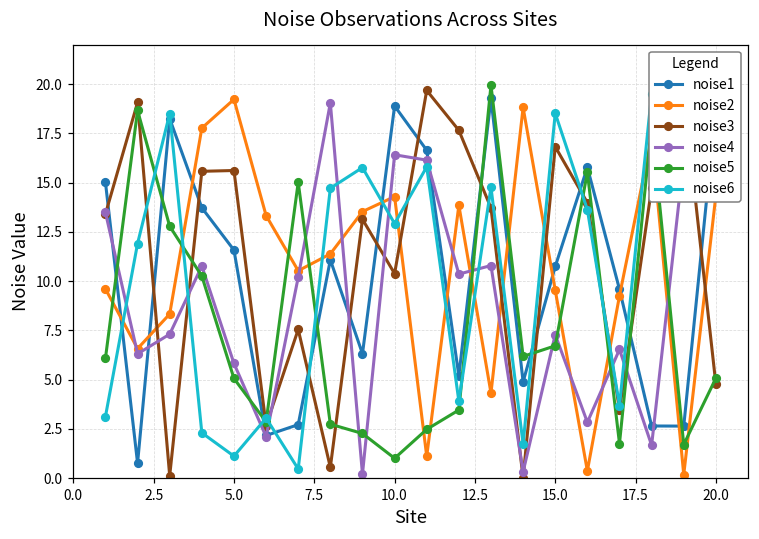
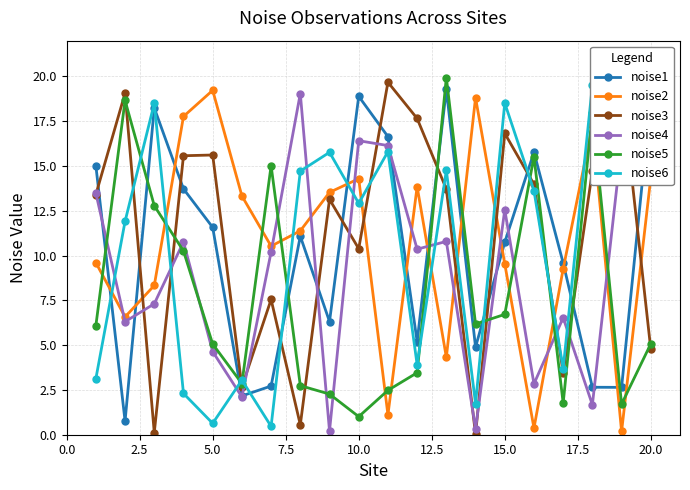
  {
    "noise1": {
      "5.0": 11.6,
      "10.0": 18.9,
      "15.0": 10.7
    },
    "noise2": {
      "5.0": 19.2,
      "10.0": 14.3,
      "15.0": 9.5
    },
    "noise3": {
      "5.0": 15.6,
      "10.0": 10.4,
      "15.0": 16.8,
      "20.0": 4.8
    },
    "noise4": {
-     "5.0": 5.8,
+     "5.0": 4.6,
      "10.0": 16.4,
-     "15.0": 7.3
+     "15.0": 12.6
    },
    "noise5": {
      "5.0": 5.1,
      "10.0": 1.0,
      "15.0": 6.7,
      "20.0": 5.1
    },
    "noise6": {
-     "5.0": 1.1,
+     "5.0": 0.6,
      "10.0": 12.9,
      "15.0": 18.5
    }
  }
